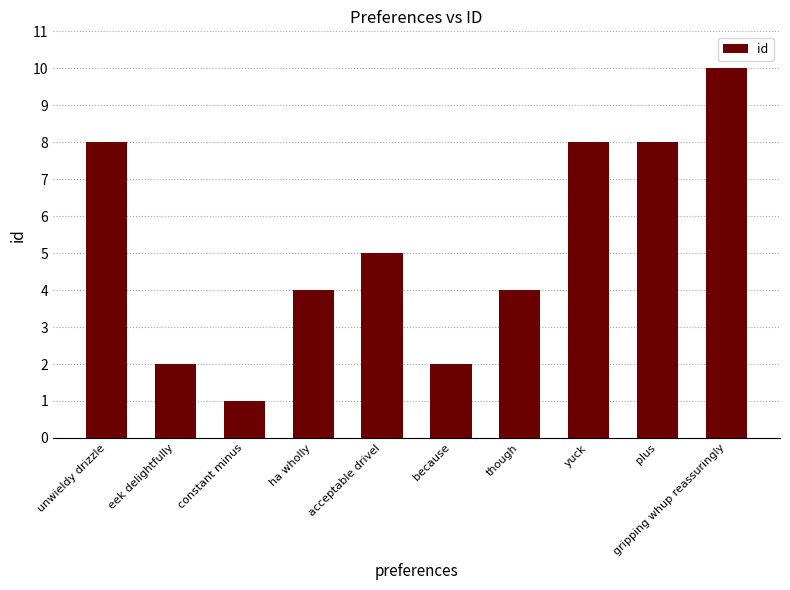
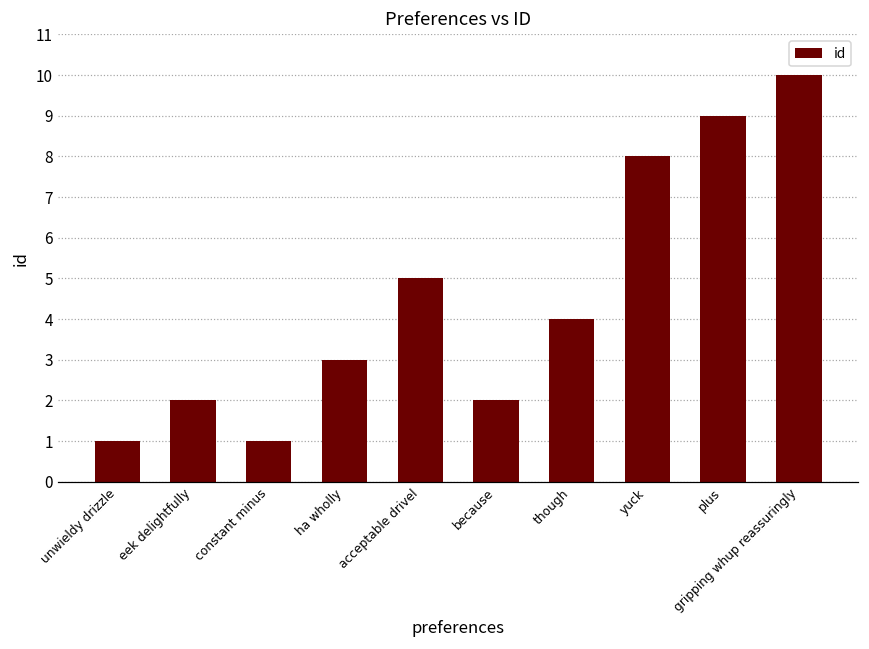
  {
-   "unwieldy drizzle": 8,
+   "unwieldy drizzle": 1,
    "eek delightfully": 2,
    "constant minus": 1,
-   "ha wholly": 4,
+   "ha wholly": 3,
    "acceptable drivel": 5,
    "because": 2,
    "though": 4,
    "yuck": 8,
-   "plus": 8,
+   "plus": 9,
    "gripping whup reassuringly": 10
  }
